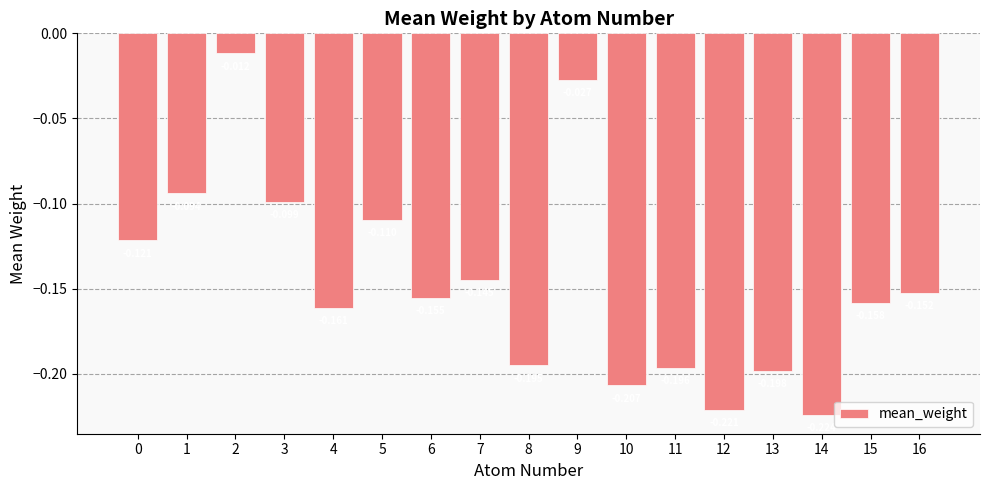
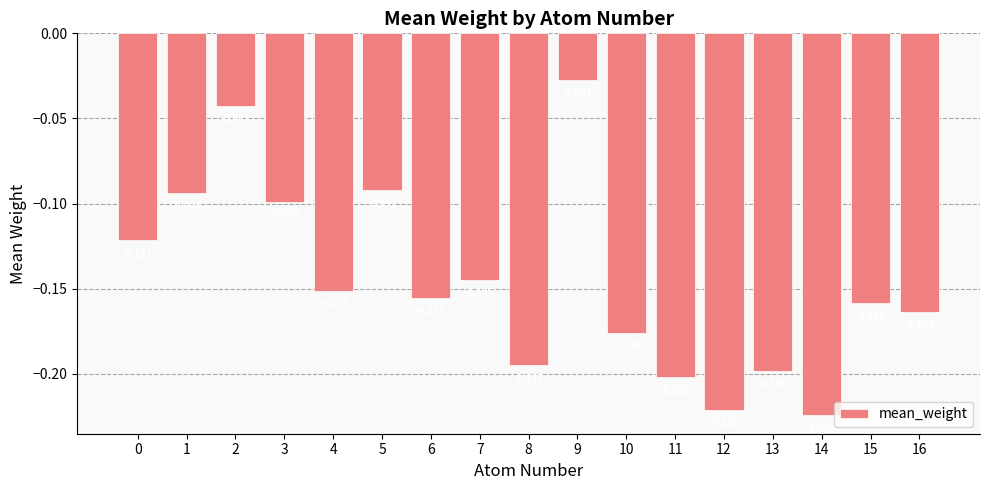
  {
    "0": -0.121,
    "1": -0.094,
-   "2": -0.012,
+   "2": -0.043,
    "3": -0.099,
-   "4": -0.161,
-   "5": -0.110,
+   "4": -0.151,
+   "5": -0.092,
    "6": -0.155,
    "7": -0.145,
    "8": -0.195,
    "9": -0.027,
-   "10": -0.207,
-   "11": -0.196,
+   "10": -0.176,
+   "11": -0.202,
    "12": -0.221,
    "13": -0.198,
    "14": -0.224,
    "15": -0.158,
-   "16": -0.152
+   "16": -0.164
  }
